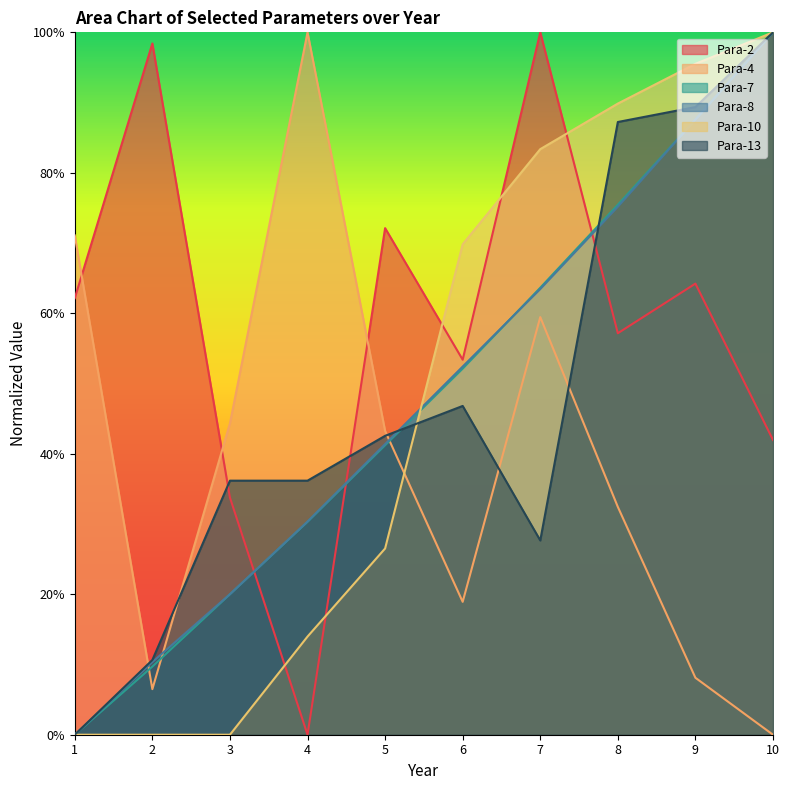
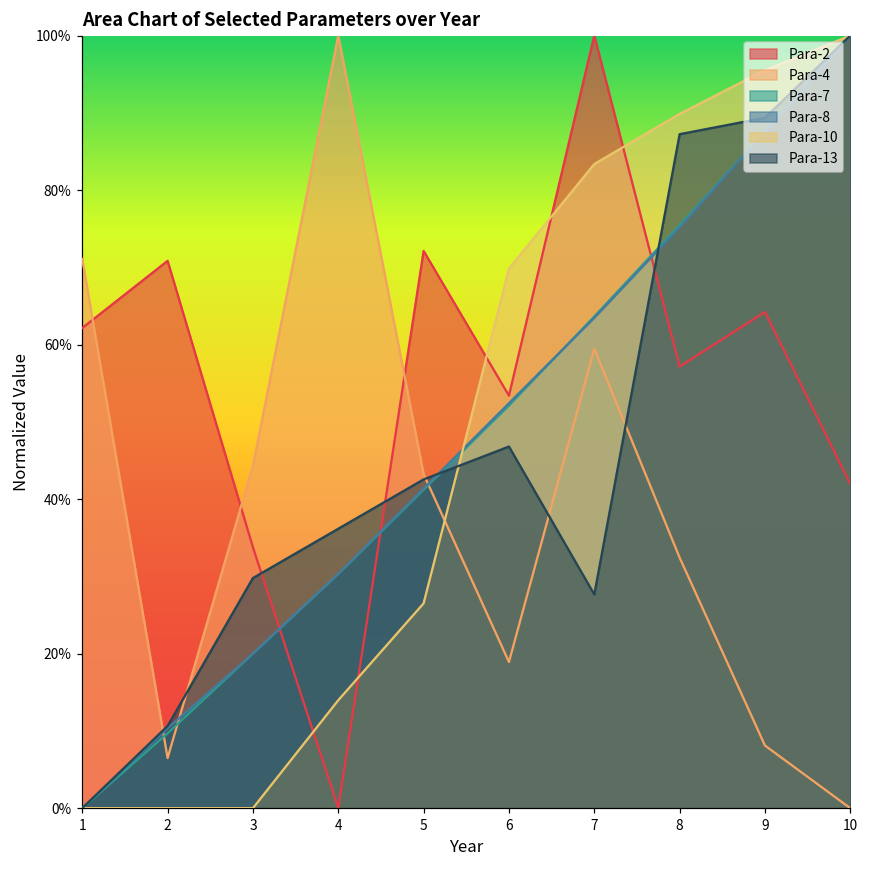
  {
    "Para-2": {
      "1": "62%",
-     "2": "98%",
+     "2": "71%",
      "3": "34%",
      "4": "0%",
      "5": "72%",
      "6": "53%",
      "7": "100%",
      "8": "57%",
      "9": "64%",
      "10": "42%"
    },
    "Para-13": {
-     "3": "36%",
+     "3": "30%",
      "4": "36%",
      "5": "43%",
      "6": "47%",
      "7": "28%",
      "8": "87%"
    }
  }
